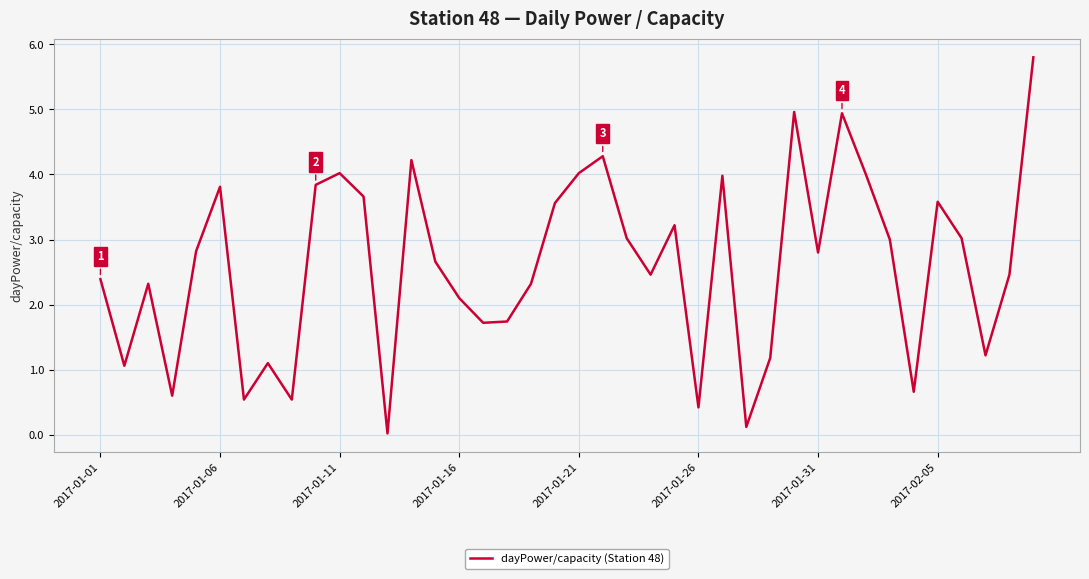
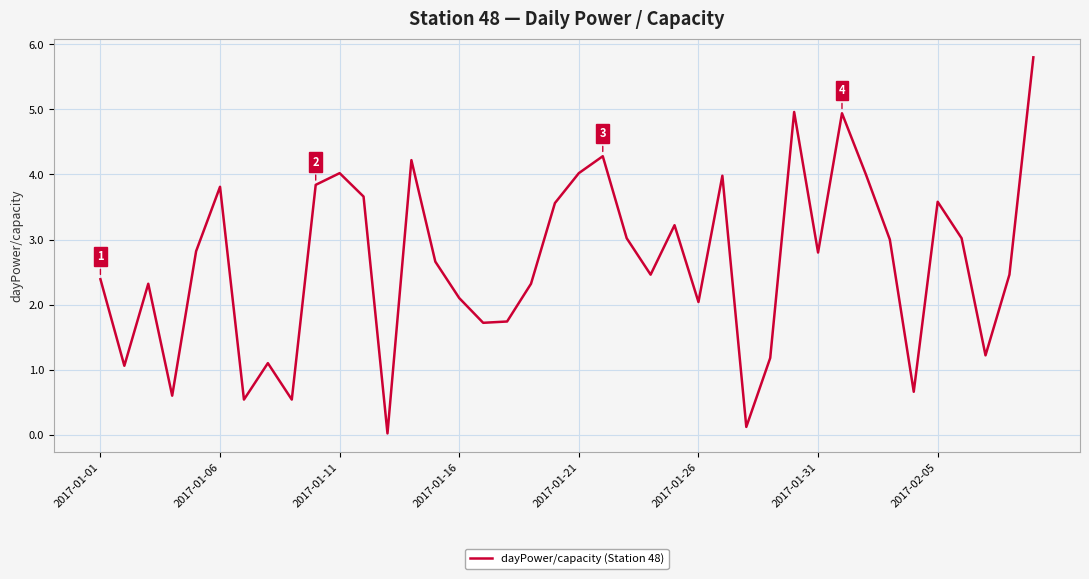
  {
    "2017-01-06": 3.8,
    "2017-01-11": 4.0,
    "2017-01-16": 2.1,
    "2017-01-21": 4.0,
-   "2017-01-26": 0.4,
+   "2017-01-26": 2.0,
    "2017-01-31": 2.8,
    "2017-02-05": 3.6
  }
